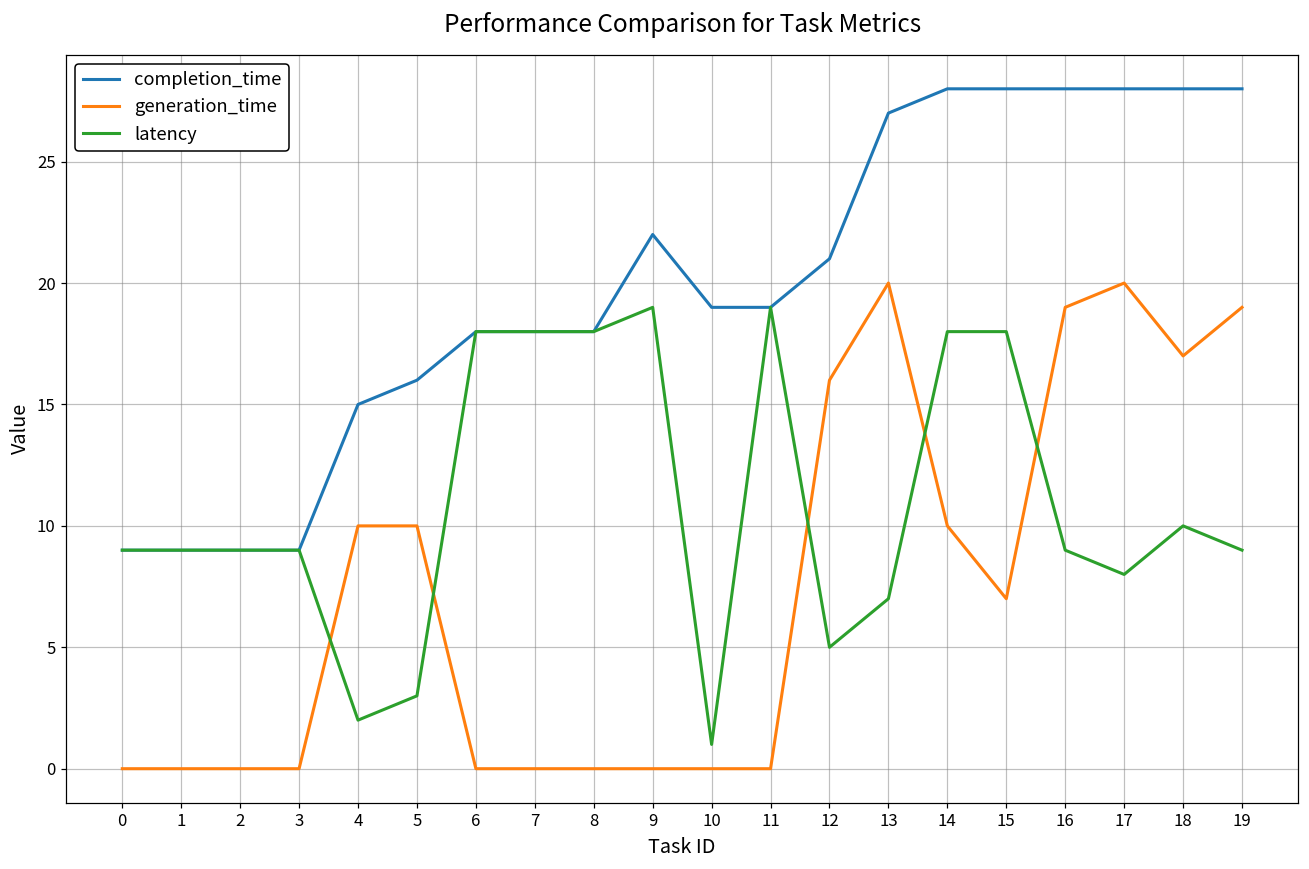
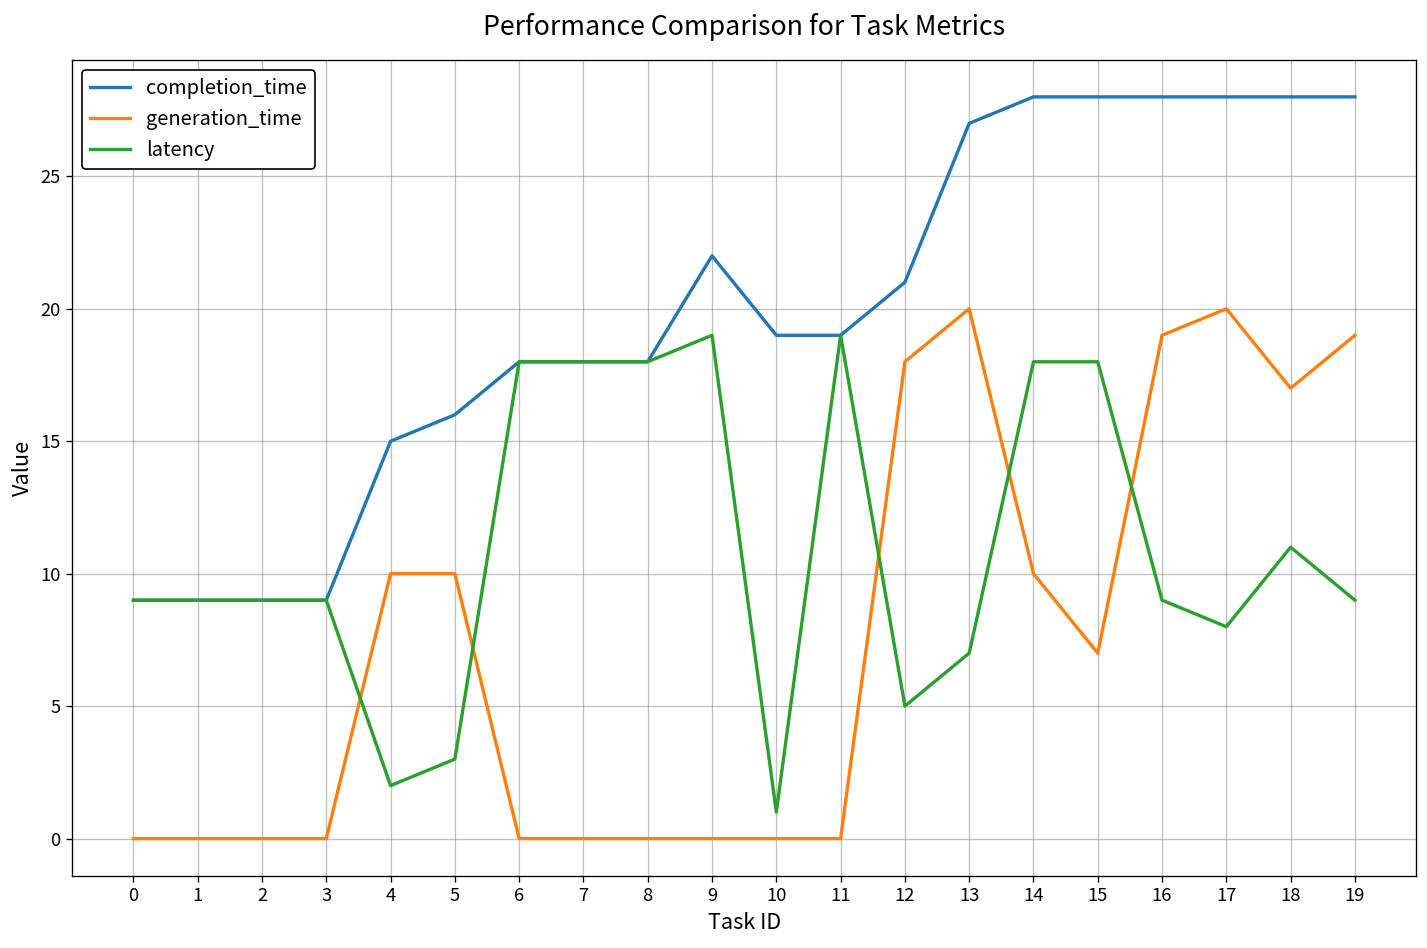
  {
    "completion_time": {
      "4": 15,
      "5": 16,
      "9": 22,
      "10": 19,
      "12": 21,
      "13": 27,
      "14": 28,
      "15": 28,
      "16": 28,
      "17": 28,
      "18": 28,
      "19": 28
    },
    "generation_time": {
      "0": 0,
      "1": 0,
      "2": 0,
      "3": 0,
      "4": 10,
      "5": 10,
      "6": 0,
      "7": 0,
      "8": 0,
      "9": 0,
      "10": 0,
      "11": 0,
-     "12": 16,
+     "12": 18,
      "13": 20,
      "14": 10,
      "15": 7,
      "16": 19,
      "17": 20,
      "18": 17,
      "19": 19
    },
    "latency": {
      "4": 2,
      "5": 3,
      "9": 19,
      "10": 1,
      "12": 5,
      "13": 7,
      "14": 18,
      "15": 18,
      "16": 9,
      "17": 8,
-     "18": 10,
+     "18": 11,
      "19": 9
    }
  }
